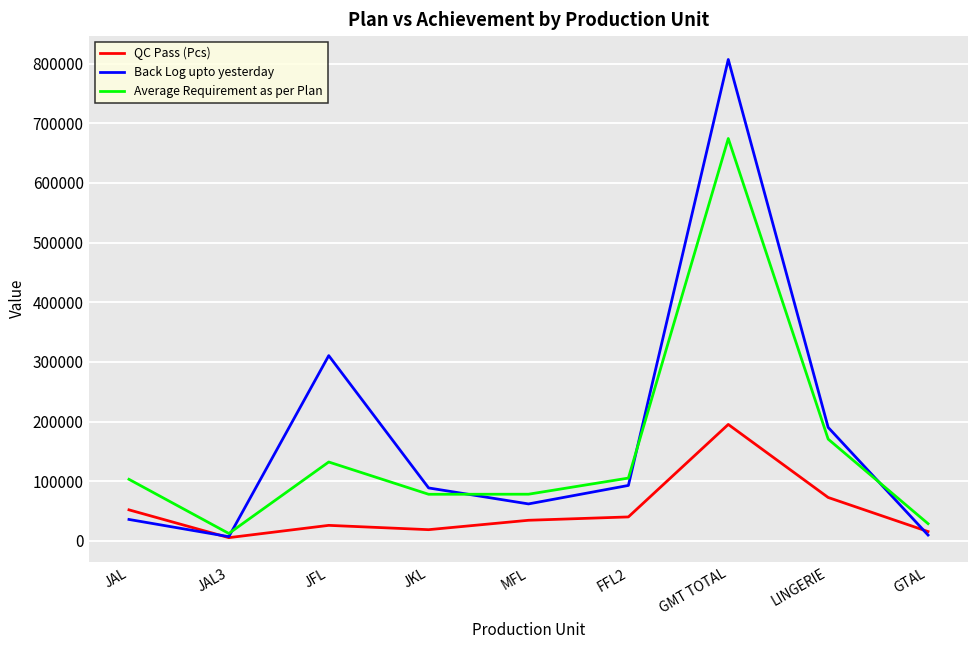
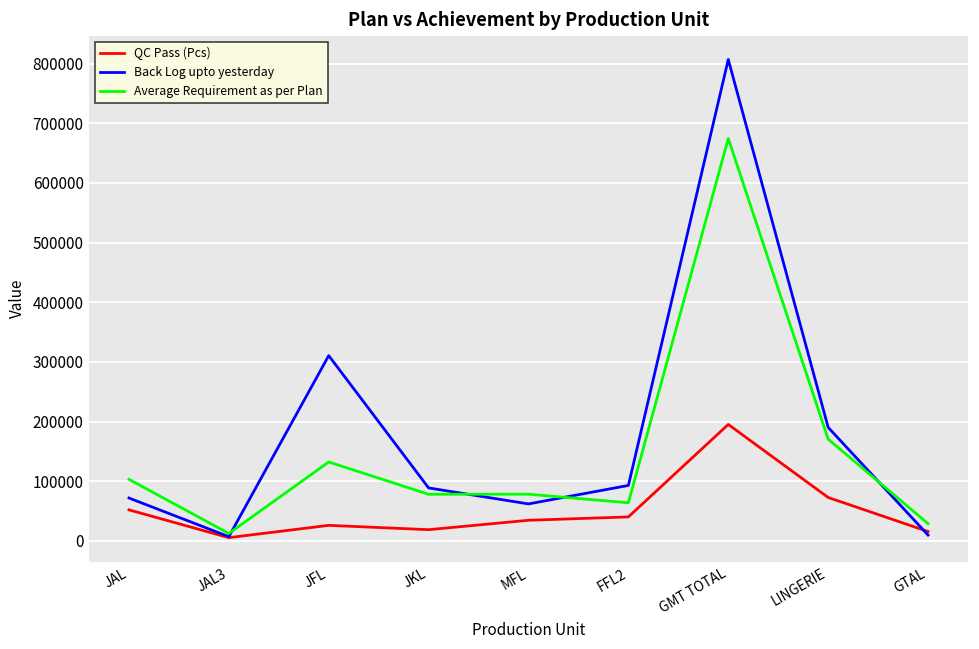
  {
    "QC Pass (Pcs)": {
      "JAL": 50000,
      "JFL": 30000,
      "JKL": 20000,
      "MFL": 30000,
      "FFL2": 40000,
      "GMT TOTAL": 200000,
      "LINGERIE": 70000,
      "GTAL": 20000
    },
    "Back Log upto yesterday": {
-     "JAL": 40000,
+     "JAL": 70000,
      "JFL": 310000,
      "JKL": 90000,
      "MFL": 60000,
      "FFL2": 90000,
      "GMT TOTAL": 810000,
      "LINGERIE": 190000,
      "GTAL": 10000
    },
    "Average Requirement as per Plan": {
      "JAL": 100000,
      "JAL3": 10000,
      "JFL": 130000,
      "JKL": 80000,
      "MFL": 80000,
-     "FFL2": 110000,
+     "FFL2": 60000,
      "GMT TOTAL": 670000,
      "LINGERIE": 170000,
      "GTAL": 30000
    }
  }
